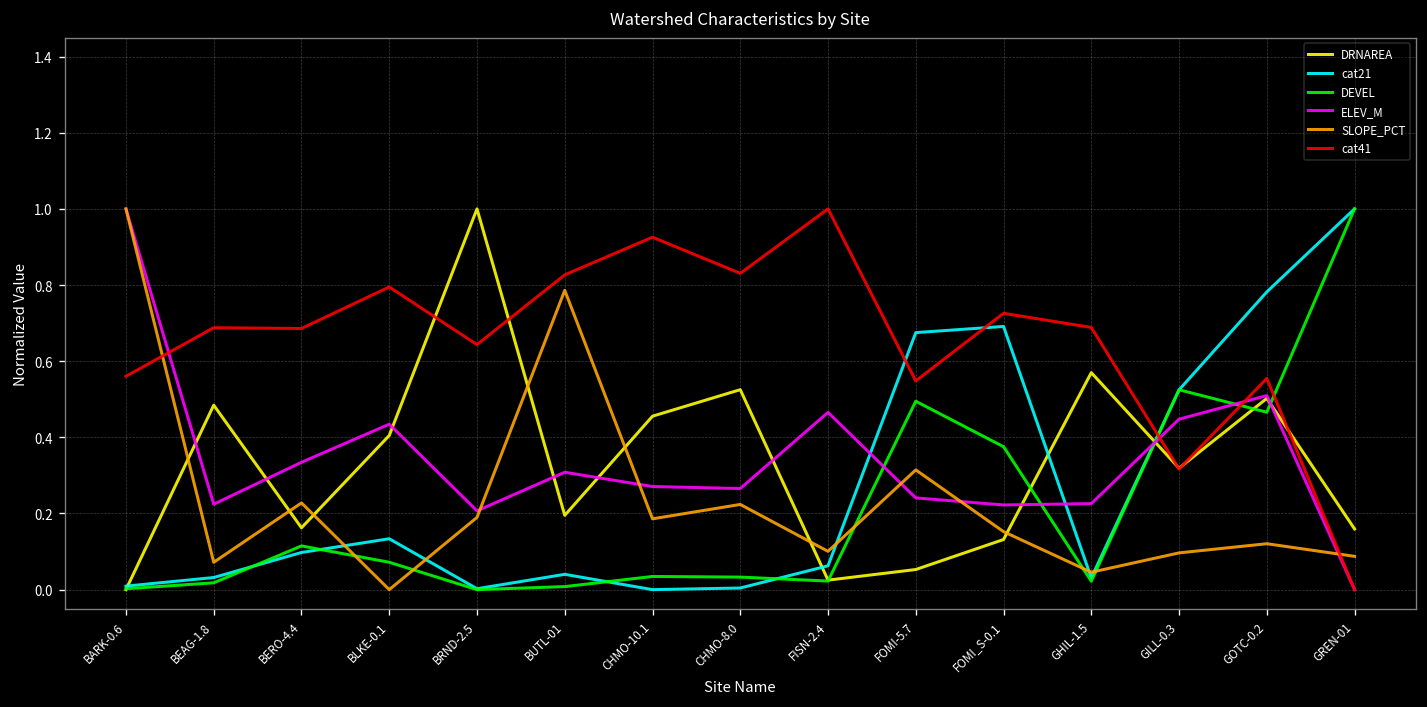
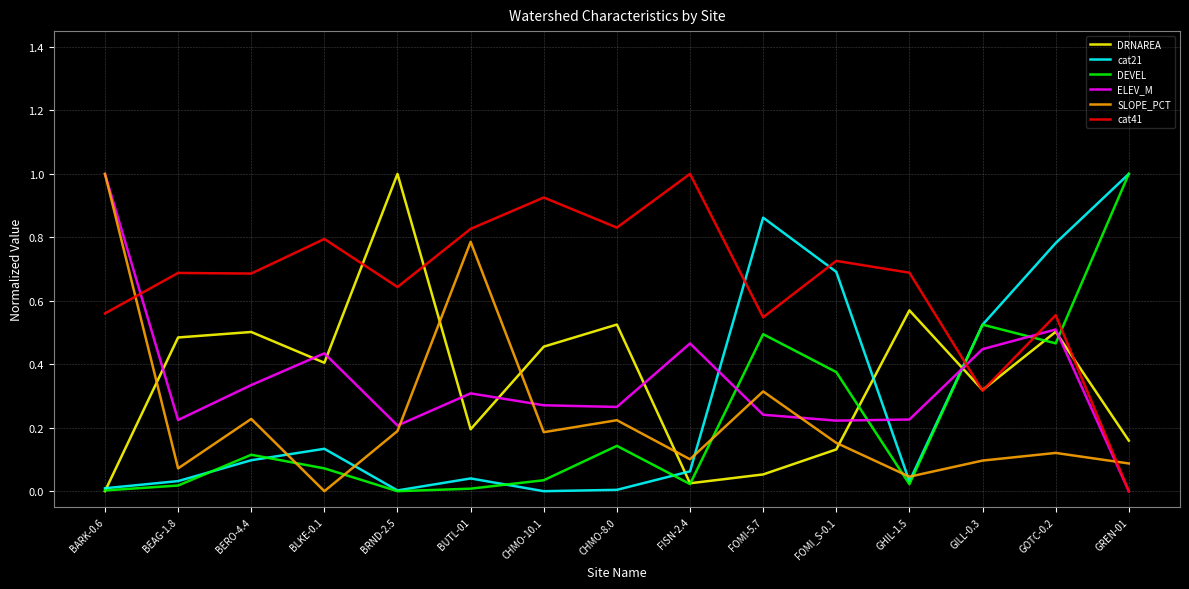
  {
    "DRNAREA": {
      "BEAG-1.8": 0.48,
-     "BERO-4.4": 0.16,
+     "BERO-4.4": 0.50,
      "BLKE-0.1": 0.40,
      "BRND-2.5": 1.00,
      "BUTL-01": 0.20,
      "CHMO-10.1": 0.46,
      "CHMO-8.0": 0.53,
      "FOMI-5.7": 0.05,
      "FOMI_S-0.1": 0.13,
      "GHIL-1.5": 0.57,
      "GREN-01": 0.16
    },
    "cat21": {
      "BEAG-1.8": 0.03,
      "BERO-4.4": 0.10,
      "BLKE-0.1": 0.13,
      "BUTL-01": 0.04,
      "CHMO-10.1": 0.00,
      "CHMO-8.0": 0.00,
      "FISN-2.4": 0.06,
-     "FOMI-5.7": 0.68,
+     "FOMI-5.7": 0.86,
      "FOMI_S-0.1": 0.69,
      "GHIL-1.5": 0.03,
      "GOTC-0.2": 0.78
    },
    "DEVEL": {
      "BEAG-1.8": 0.02,
      "BERO-4.4": 0.11,
      "BLKE-0.1": 0.07,
      "BUTL-01": 0.01,
      "CHMO-10.1": 0.03,
-     "CHMO-8.0": 0.03,
+     "CHMO-8.0": 0.14,
      "FOMI-5.7": 0.49,
      "FOMI_S-0.1": 0.38,
      "GHIL-1.5": 0.02,
      "GOTC-0.2": 0.47
    },
    "ELEV_M": {
      "BEAG-1.8": 0.22,
      "BERO-4.4": 0.33,
      "BLKE-0.1": 0.43,
      "BRND-2.5": 0.21,
      "BUTL-01": 0.31,
      "CHMO-10.1": 0.27,
      "CHMO-8.0": 0.27,
      "FISN-2.4": 0.47,
      "FOMI-5.7": 0.24,
      "FOMI_S-0.1": 0.22,
      "GHIL-1.5": 0.23,
      "GILL-0.3": 0.45
    },
    "SLOPE_PCT": {
      "BEAG-1.8": 0.07,
      "BERO-4.4": 0.23,
      "BLKE-0.1": 0.00,
      "BRND-2.5": 0.19,
      "BUTL-01": 0.79,
      "CHMO-10.1": 0.19,
      "CHMO-8.0": 0.22,
      "FISN-2.4": 0.10,
      "FOMI-5.7": 0.31,
      "FOMI_S-0.1": 0.15,
      "GHIL-1.5": 0.05,
      "GILL-0.3": 0.10,
      "GOTC-0.2": 0.12,
      "GREN-01": 0.09
    },
    "cat41": {
      "BARK-0.6": 0.56,
      "BEAG-1.8": 0.69,
      "BERO-4.4": 0.69,
      "BLKE-0.1": 0.79,
      "BRND-2.5": 0.64,
      "BUTL-01": 0.83,
      "CHMO-10.1": 0.93,
      "CHMO-8.0": 0.83,
      "FISN-2.4": 1.00,
      "FOMI-5.7": 0.55,
      "FOMI_S-0.1": 0.73,
      "GHIL-1.5": 0.69,
      "GOTC-0.2": 0.55
    }
  }
